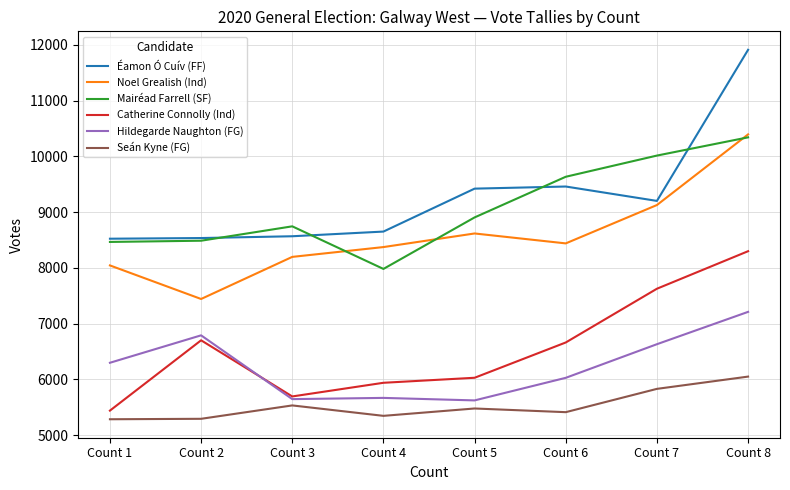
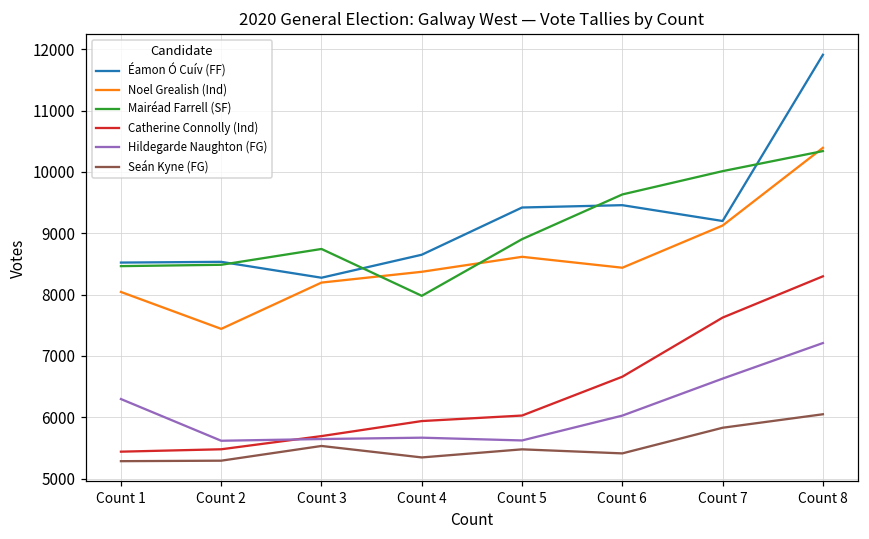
  {
    "Éamon Ó Cuív (FF)": {
      "Count 1": 8500,
      "Count 2": 8500,
-     "Count 3": 8600,
+     "Count 3": 8300,
      "Count 4": 8700,
      "Count 5": 9400,
      "Count 6": 9500,
      "Count 7": 9200,
      "Count 8": 11900
    },
    "Noel Grealish (Ind)": {
      "Count 1": 8000,
      "Count 2": 7400,
      "Count 3": 8200,
      "Count 4": 8400,
      "Count 5": 8600,
      "Count 6": 8400,
      "Count 7": 9100,
      "Count 8": 10400
    },
    "Mairéad Farrell (SF)": {
      "Count 1": 8500,
      "Count 2": 8500,
      "Count 3": 8700,
      "Count 4": 8000,
      "Count 5": 8900,
      "Count 6": 9600,
      "Count 7": 10000,
      "Count 8": 10300
    },
    "Catherine Connolly (Ind)": {
      "Count 1": 5400,
-     "Count 2": 6700,
+     "Count 2": 5500,
      "Count 3": 5700,
      "Count 4": 5900,
      "Count 5": 6000,
      "Count 6": 6700,
      "Count 7": 7600,
      "Count 8": 8300
    },
    "Hildegarde Naughton (FG)": {
      "Count 1": 6300,
-     "Count 2": 6800,
+     "Count 2": 5600,
      "Count 3": 5600,
      "Count 4": 5700,
      "Count 5": 5600,
      "Count 6": 6000,
      "Count 7": 6600,
      "Count 8": 7200
    },
    "Seán Kyne (FG)": {
      "Count 1": 5300,
      "Count 2": 5300,
      "Count 3": 5500,
      "Count 4": 5300,
      "Count 5": 5500,
      "Count 6": 5400,
      "Count 7": 5800,
      "Count 8": 6000
    }
  }
